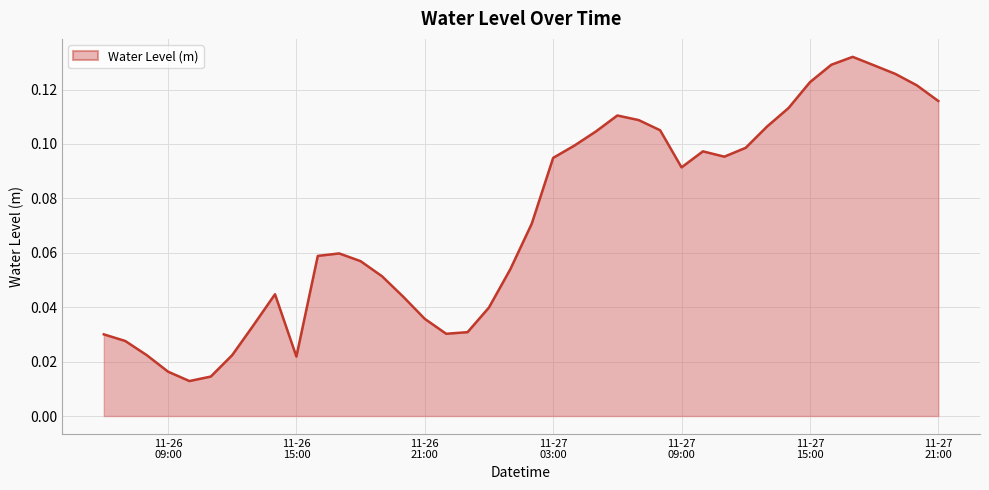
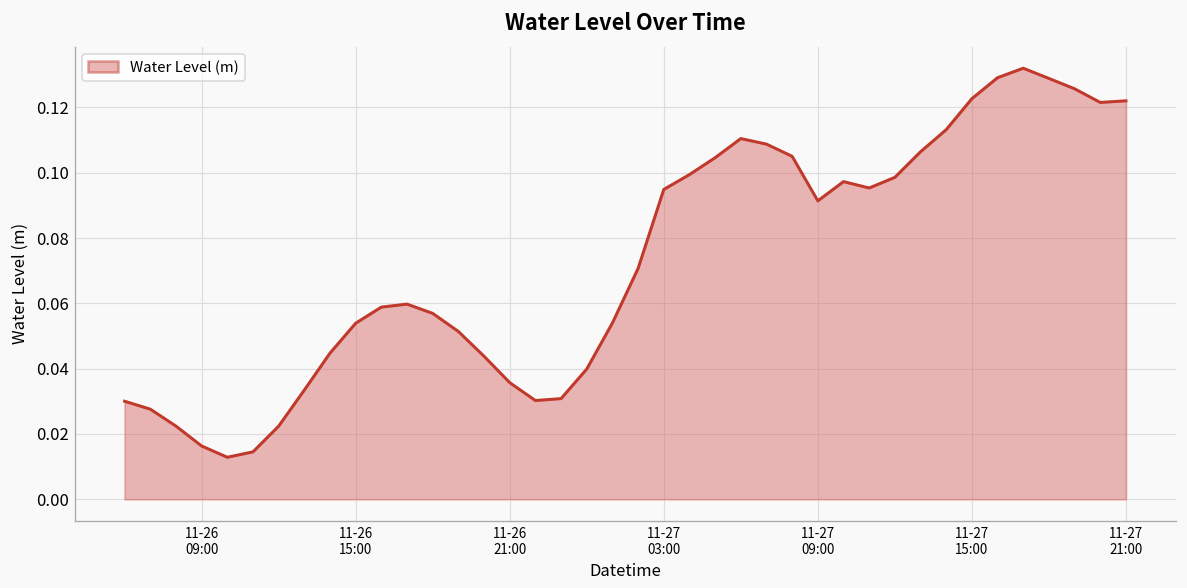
  {
    "11-26 09:00": 0.016,
-   "11-26 15:00": 0.022,
+   "11-26 15:00": 0.054,
    "11-26 21:00": 0.036,
    "11-27 03:00": 0.095,
    "11-27 09:00": 0.091,
    "11-27 15:00": 0.123,
-   "11-27 21:00": 0.116
+   "11-27 21:00": 0.122
  }
